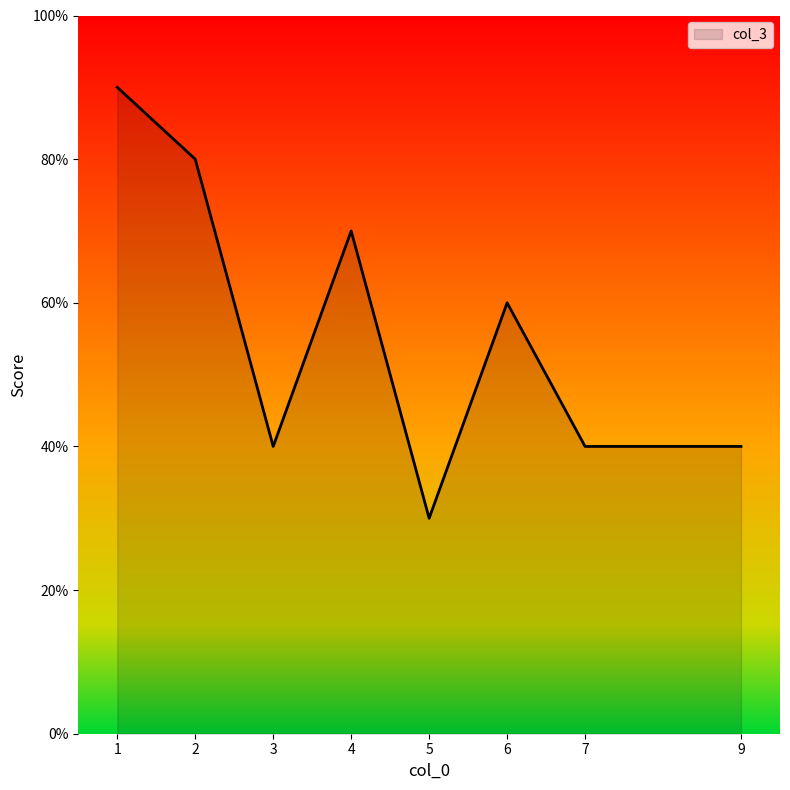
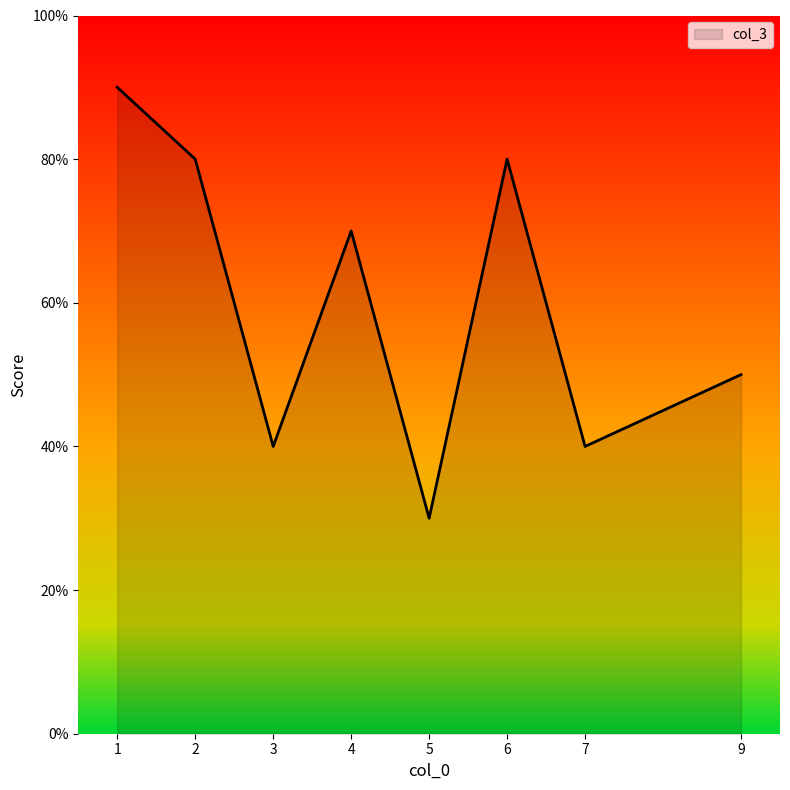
  {
    "1": "90%",
    "2": "80%",
    "3": "40%",
    "4": "70%",
    "5": "30%",
-   "6": "60%",
+   "6": "80%",
    "7": "40%",
-   "9": "40%"
+   "9": "50%"
  }
